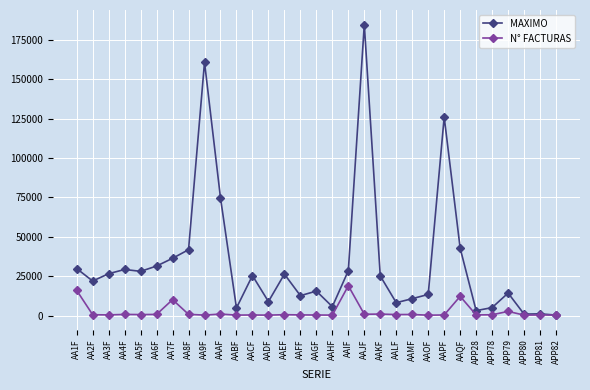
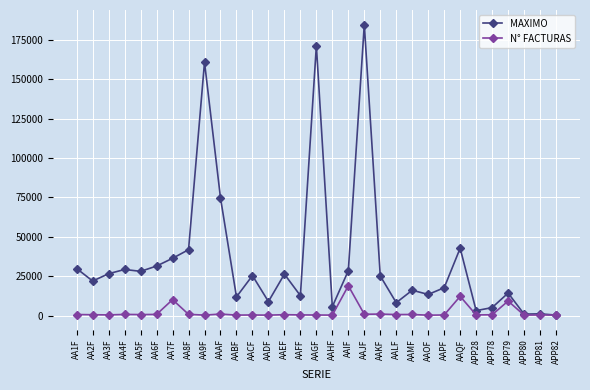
  {
    "MAXIMO": {
      "AA1F": 30000,
      "AA2F": 22000,
      "AA3F": 27000,
      "AA4F": 29000,
      "AA5F": 28000,
      "AA6F": 31000,
      "AA7F": 36000,
      "AA8F": 42000,
      "AA9F": 161000,
      "AAAF": 75000,
-     "AABF": 5000,
+     "AABF": 12000,
      "AACF": 25000,
      "AADF": 9000,
      "AAEF": 26000,
      "AAFF": 13000,
-     "AAGF": 16000,
+     "AAGF": 171000,
      "AAHF": 6000,
      "AAIF": 29000,
      "AAJF": 185000,
      "AAKF": 25000,
      "AALF": 8000,
-     "AAMF": 11000,
+     "AAMF": 16000,
      "AAOF": 13000,
-     "AAPF": 126000,
+     "AAPF": 18000,
      "AAQF": 43000,
      "APP28": 3000,
      "APP78": 5000,
      "APP79": 14000
    },
    "N° FACTURAS": {
-     "AA1F": 16000,
+     "AA1F": 1000,
      "AA2F": 1000,
      "AA3F": 0,
      "AA4F": 1000,
      "AA5F": 1000,
      "AA6F": 1000,
      "AA7F": 10000,
      "AA8F": 1000,
      "AA9F": 0,
      "AAAF": 1000,
      "AABF": 0,
      "AACF": 0,
      "AADF": 0,
      "AAEF": 1000,
      "AAFF": 0,
      "AAGF": 0,
      "AAHF": 0,
      "AAIF": 19000,
      "AAJF": 1000,
      "AAKF": 1000,
      "AALF": 1000,
      "AAMF": 1000,
      "AAOF": 0,
      "AAPF": 0,
      "AAQF": 12000,
      "APP28": 0,
      "APP78": 1000,
-     "APP79": 3000
+     "APP79": 9000
    }
  }
